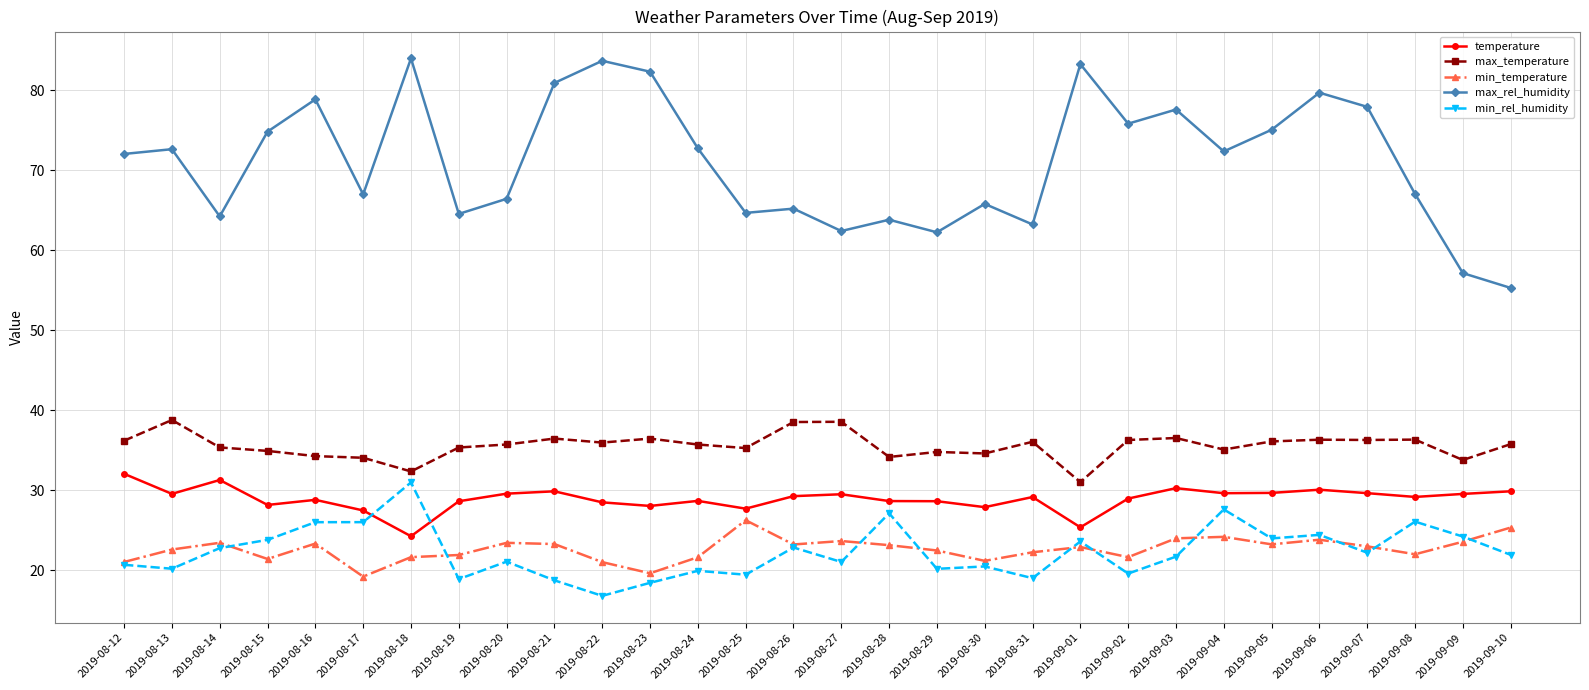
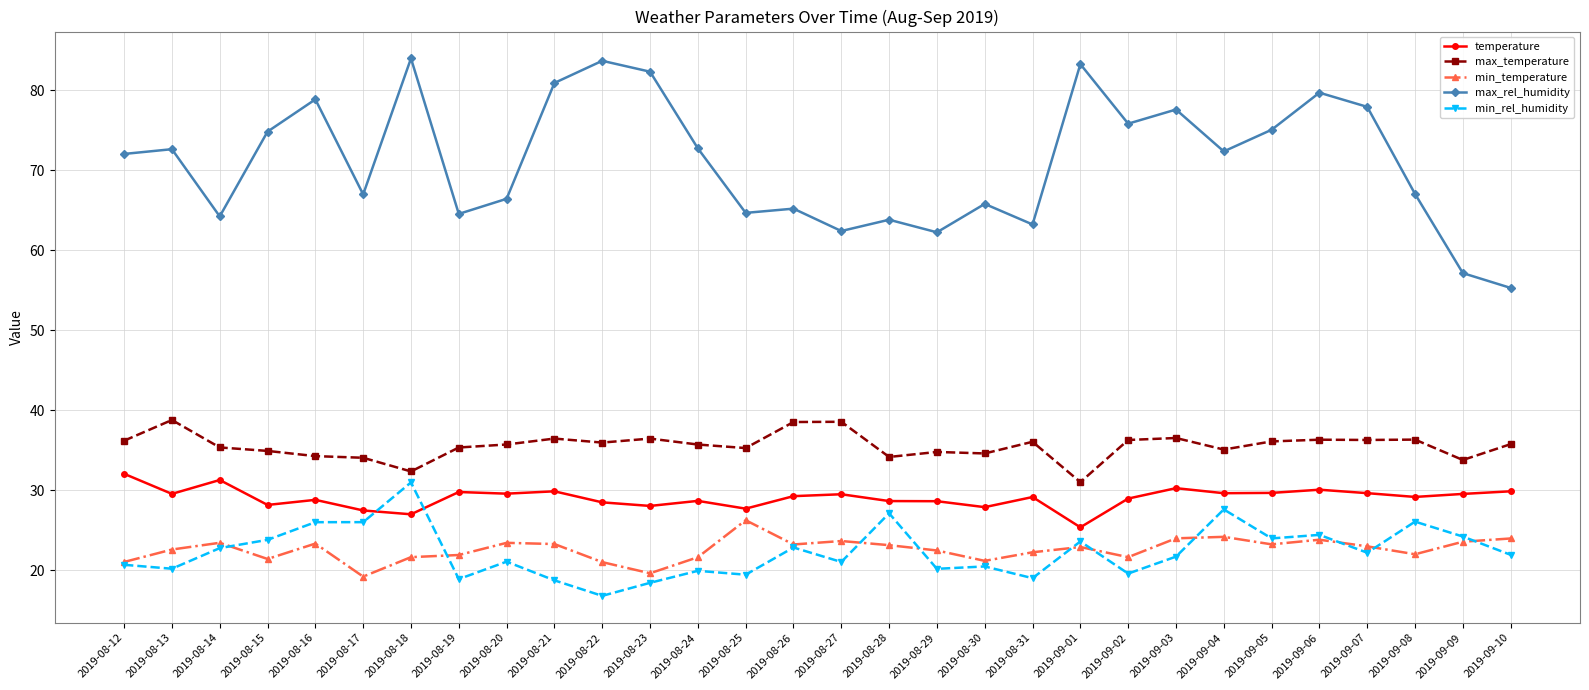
  {
    "temperature": {
      "2019-08-12": 32,
      "2019-08-13": 30,
      "2019-08-14": 31,
      "2019-08-15": 28,
      "2019-08-16": 29,
      "2019-08-17": 27,
-     "2019-08-18": 24,
-     "2019-08-19": 29,
+     "2019-08-18": 27,
+     "2019-08-19": 30,
      "2019-08-20": 30,
      "2019-08-21": 30,
      "2019-08-22": 29,
      "2019-08-23": 28,
      "2019-08-24": 29,
      "2019-08-25": 28,
      "2019-08-26": 29,
      "2019-08-27": 30,
      "2019-08-28": 29,
      "2019-08-29": 29,
      "2019-08-30": 28,
      "2019-08-31": 29,
      "2019-09-01": 25,
      "2019-09-02": 29,
      "2019-09-03": 30,
      "2019-09-04": 30,
      "2019-09-05": 30,
      "2019-09-06": 30,
      "2019-09-07": 30,
      "2019-09-08": 29,
      "2019-09-09": 30,
      "2019-09-10": 30
    },
    "max_temperature": {
      "2019-08-12": 36,
      "2019-08-13": 39,
      "2019-08-14": 35,
      "2019-08-15": 35,
      "2019-08-16": 34,
      "2019-08-17": 34,
      "2019-08-18": 32,
      "2019-08-19": 35,
      "2019-08-20": 36,
      "2019-08-21": 36,
      "2019-08-22": 36,
      "2019-08-23": 36,
      "2019-08-24": 36,
      "2019-08-25": 35,
      "2019-08-26": 39,
      "2019-08-27": 39,
      "2019-08-28": 34,
      "2019-08-29": 35,
      "2019-08-30": 35,
      "2019-08-31": 36,
      "2019-09-01": 31,
      "2019-09-02": 36,
      "2019-09-03": 37,
      "2019-09-04": 35,
      "2019-09-05": 36,
      "2019-09-06": 36,
      "2019-09-07": 36,
      "2019-09-08": 36,
      "2019-09-09": 34,
      "2019-09-10": 36
    },
    "min_temperature": {
      "2019-08-12": 21,
      "2019-08-13": 23,
      "2019-08-14": 23,
      "2019-08-15": 21,
      "2019-08-16": 23,
      "2019-08-17": 19,
      "2019-08-18": 22,
      "2019-08-19": 22,
      "2019-08-20": 23,
      "2019-08-21": 23,
      "2019-08-22": 21,
      "2019-08-23": 20,
      "2019-08-24": 22,
      "2019-08-25": 26,
      "2019-08-26": 23,
      "2019-08-27": 24,
      "2019-08-28": 23,
      "2019-08-29": 22,
      "2019-08-30": 21,
      "2019-08-31": 22,
      "2019-09-01": 23,
      "2019-09-02": 22,
      "2019-09-03": 24,
      "2019-09-04": 24,
      "2019-09-05": 23,
      "2019-09-06": 24,
      "2019-09-07": 23,
      "2019-09-08": 22,
      "2019-09-09": 24,
-     "2019-09-10": 25
+     "2019-09-10": 24
    },
    "max_rel_humidity": {
      "2019-08-12": 72,
      "2019-08-13": 73,
      "2019-08-14": 64,
      "2019-08-15": 75,
      "2019-08-16": 79,
      "2019-08-17": 67,
      "2019-08-18": 84,
      "2019-08-19": 65,
      "2019-08-20": 66,
      "2019-08-21": 81,
      "2019-08-22": 84,
      "2019-08-23": 82,
      "2019-08-24": 73,
      "2019-08-25": 65,
      "2019-08-26": 65,
      "2019-08-27": 62,
      "2019-08-28": 64,
      "2019-08-29": 62,
      "2019-08-30": 66,
      "2019-08-31": 63,
      "2019-09-01": 83,
      "2019-09-02": 76,
      "2019-09-03": 78,
      "2019-09-04": 72,
      "2019-09-05": 75,
      "2019-09-06": 80,
      "2019-09-07": 78,
      "2019-09-08": 67,
      "2019-09-09": 57,
      "2019-09-10": 55
    },
    "min_rel_humidity": {
      "2019-08-12": 21,
      "2019-08-13": 20,
      "2019-08-14": 23,
      "2019-08-15": 24,
      "2019-08-16": 26,
      "2019-08-17": 26,
      "2019-08-18": 31,
      "2019-08-19": 19,
      "2019-08-20": 21,
      "2019-08-21": 19,
      "2019-08-22": 17,
      "2019-08-23": 18,
      "2019-08-24": 20,
      "2019-08-25": 19,
      "2019-08-26": 23,
      "2019-08-27": 21,
      "2019-08-28": 27,
      "2019-08-29": 20,
      "2019-08-30": 20,
      "2019-08-31": 19,
      "2019-09-01": 24,
      "2019-09-02": 20,
      "2019-09-03": 22,
      "2019-09-04": 28,
      "2019-09-05": 24,
      "2019-09-06": 24,
      "2019-09-07": 22,
      "2019-09-08": 26,
      "2019-09-09": 24,
      "2019-09-10": 22
    }
  }
